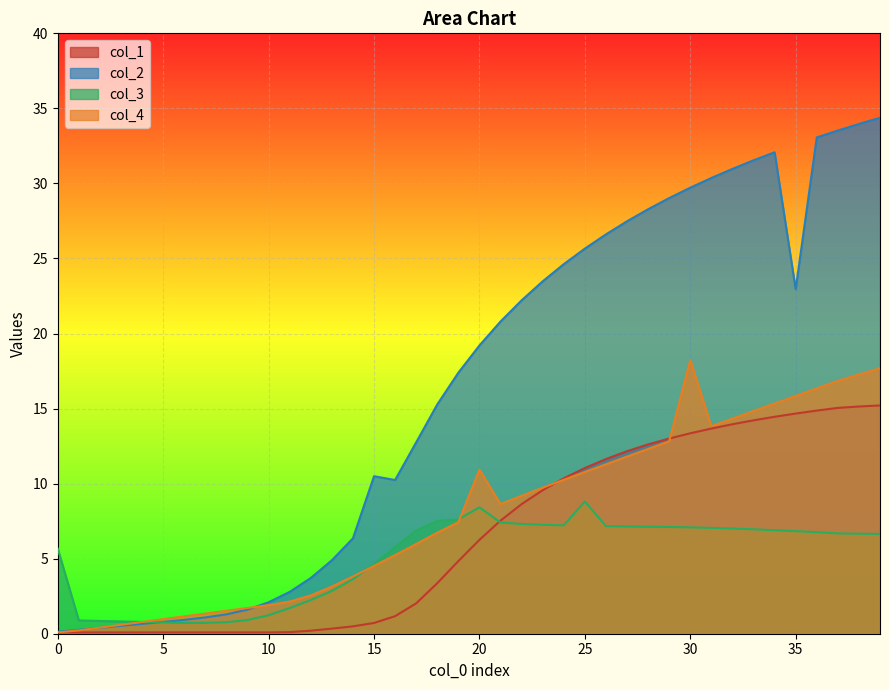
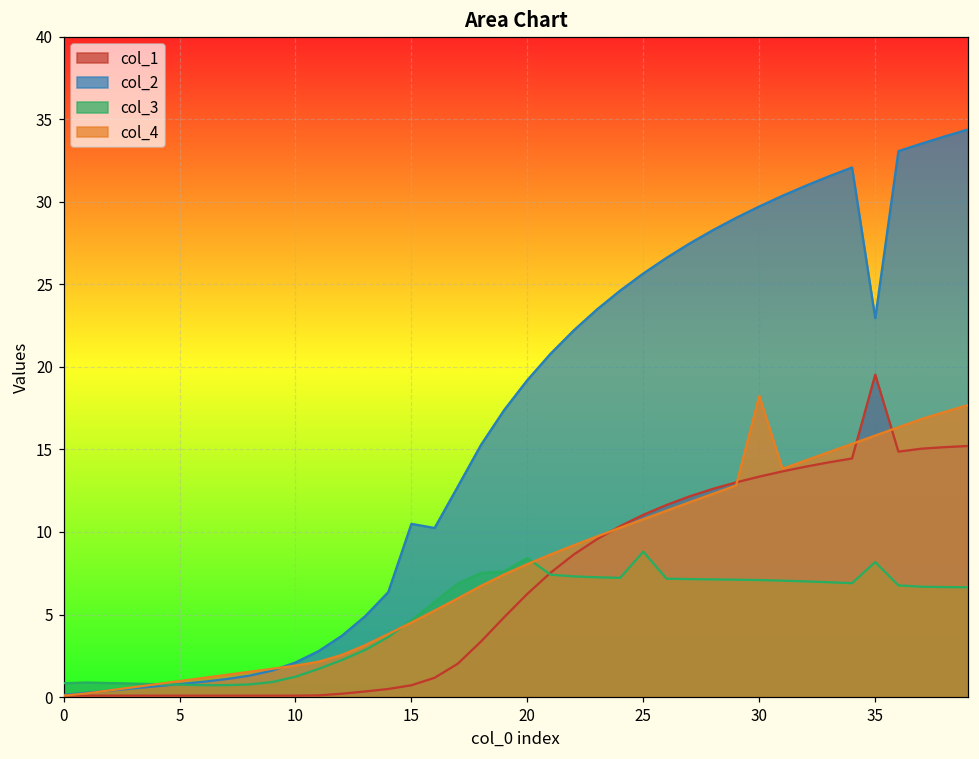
  {
    "col_1": {
      "5": 0.1,
      "10": 0.1,
      "15": 0.7,
      "20": 6.3,
      "25": 11.0,
      "30": 13.4,
-     "35": 14.7
+     "35": 19.5
    },
    "col_2": {
      "10": 2.1,
      "15": 10.5,
      "20": 19.2,
      "25": 25.7,
      "30": 29.7,
      "35": 23.0
    },
    "col_3": {
-     "0": 5.7,
+     "0": 0.8,
      "10": 1.2,
      "20": 8.4,
      "25": 8.8,
      "30": 7.1,
-     "35": 6.8
+     "35": 8.2
    },
    "col_4": {
      "5": 1.0,
      "10": 1.9,
-     "20": 10.9,
+     "20": 8.1,
      "25": 10.8,
      "30": 18.2,
      "35": 15.8
    }
  }
